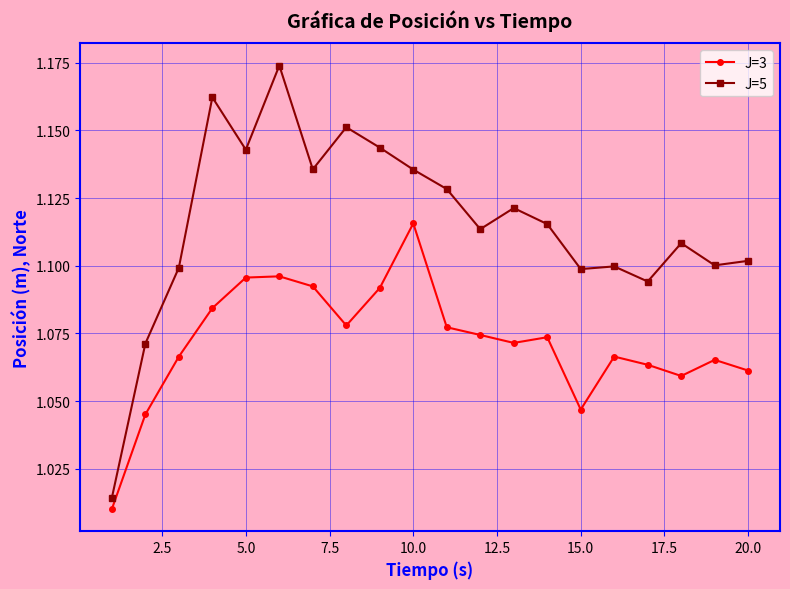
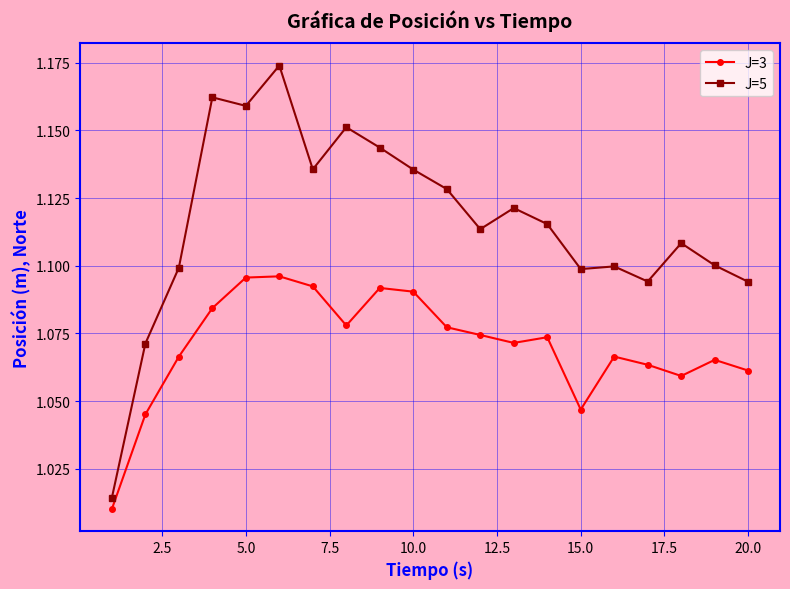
  {
    "J=3": {
      "5.0": 1.096,
-     "10.0": 1.116,
+     "10.0": 1.090,
      "15.0": 1.047,
      "20.0": 1.061
    },
    "J=5": {
-     "5.0": 1.143,
+     "5.0": 1.159,
      "10.0": 1.135,
      "15.0": 1.099,
-     "20.0": 1.102
+     "20.0": 1.094
    }
  }
